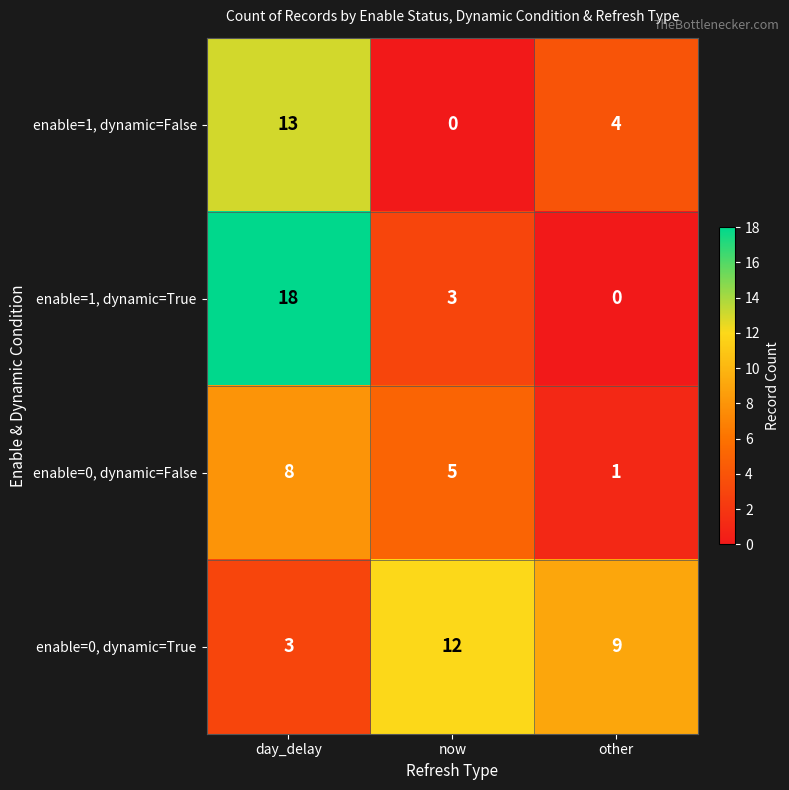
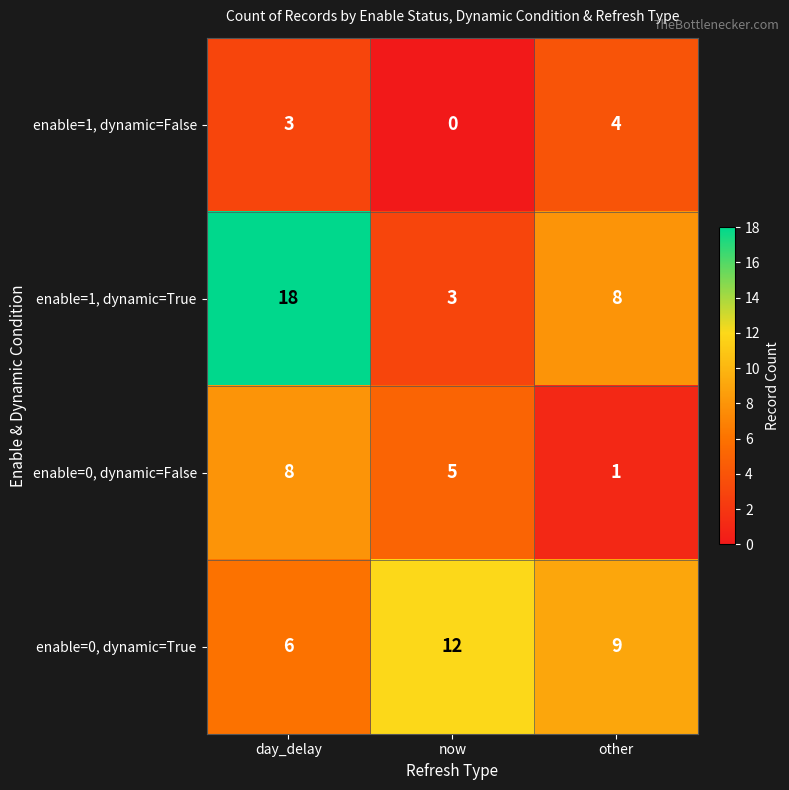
  {
    "enable=1, dynamic=False": {
-     "day_delay": 13,
+     "day_delay": 3,
      "now": 0,
      "other": 4
    },
    "enable=1, dynamic=True": {
      "day_delay": 18,
      "now": 3,
-     "other": 0
+     "other": 8
    },
    "enable=0, dynamic=False": {
      "day_delay": 8,
      "now": 5,
      "other": 1
    },
    "enable=0, dynamic=True": {
-     "day_delay": 3,
+     "day_delay": 6,
      "now": 12,
      "other": 9
    }
  }
